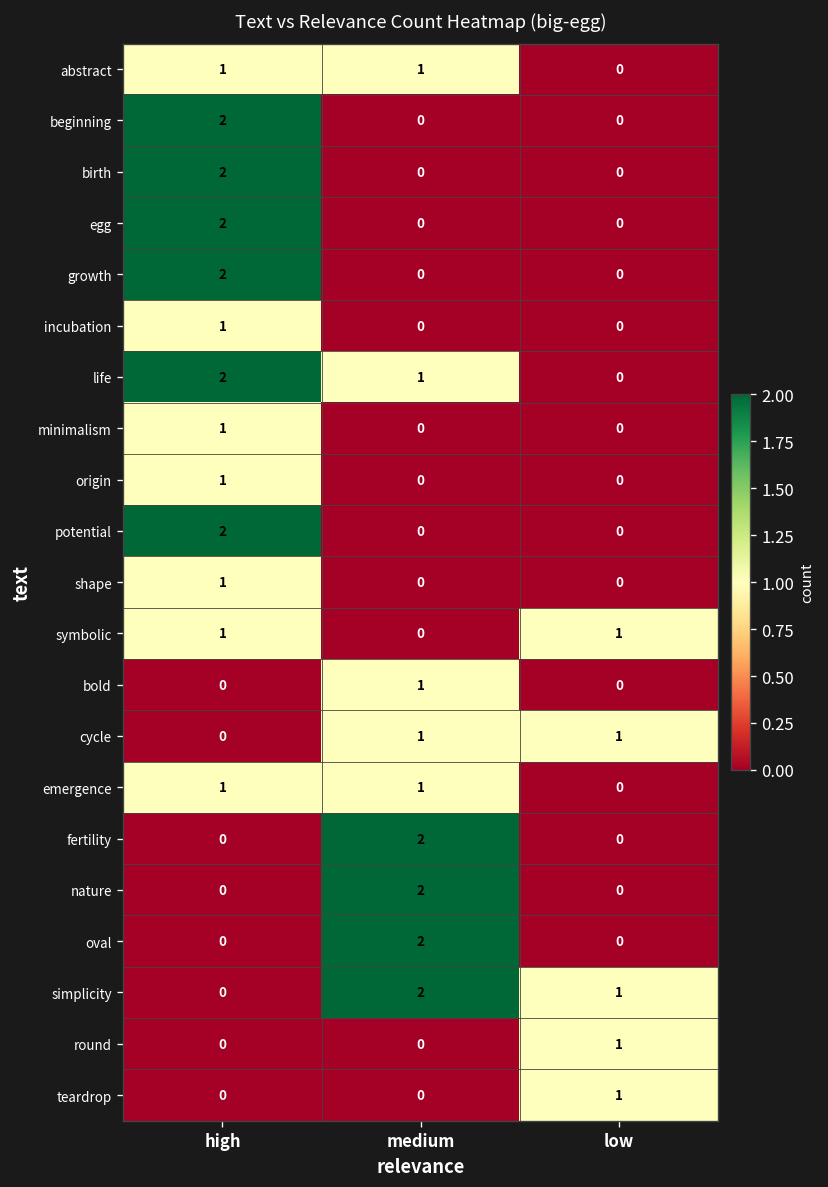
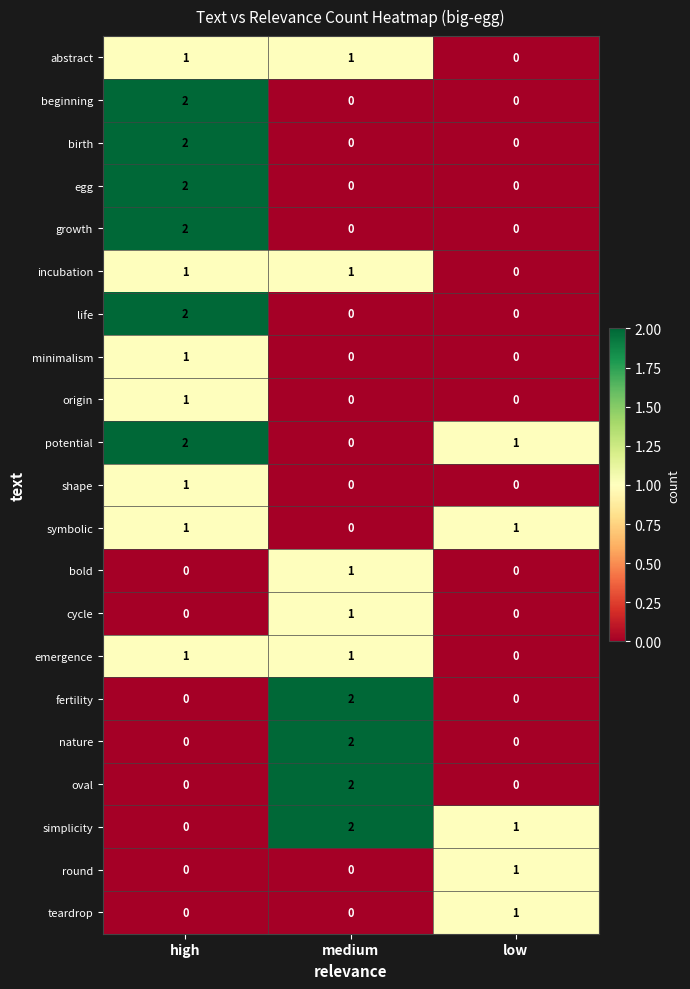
  {
    "abstract": {
      "high": 1,
      "medium": 1,
      "low": 0
    },
    "beginning": {
      "high": 2,
      "medium": 0,
      "low": 0
    },
    "birth": {
      "high": 2,
      "medium": 0,
      "low": 0
    },
    "egg": {
      "high": 2,
      "medium": 0,
      "low": 0
    },
    "growth": {
      "high": 2,
      "medium": 0,
      "low": 0
    },
    "incubation": {
      "high": 1,
-     "medium": 0,
+     "medium": 1,
      "low": 0
    },
    "life": {
      "high": 2,
-     "medium": 1,
+     "medium": 0,
      "low": 0
    },
    "minimalism": {
      "high": 1,
      "medium": 0,
      "low": 0
    },
    "origin": {
      "high": 1,
      "medium": 0,
      "low": 0
    },
    "potential": {
      "high": 2,
      "medium": 0,
-     "low": 0
+     "low": 1
    },
    "shape": {
      "high": 1,
      "medium": 0,
      "low": 0
    },
    "symbolic": {
      "high": 1,
      "medium": 0,
      "low": 1
    },
    "bold": {
      "high": 0,
      "medium": 1,
      "low": 0
    },
    "cycle": {
      "high": 0,
      "medium": 1,
-     "low": 1
+     "low": 0
    },
    "emergence": {
      "high": 1,
      "medium": 1,
      "low": 0
    },
    "fertility": {
      "high": 0,
      "medium": 2,
      "low": 0
    },
    "nature": {
      "high": 0,
      "medium": 2,
      "low": 0
    },
    "oval": {
      "high": 0,
      "medium": 2,
      "low": 0
    },
    "simplicity": {
      "high": 0,
      "medium": 2,
      "low": 1
    },
    "round": {
      "high": 0,
      "medium": 0,
      "low": 1
    },
    "teardrop": {
      "high": 0,
      "medium": 0,
      "low": 1
    }
  }
